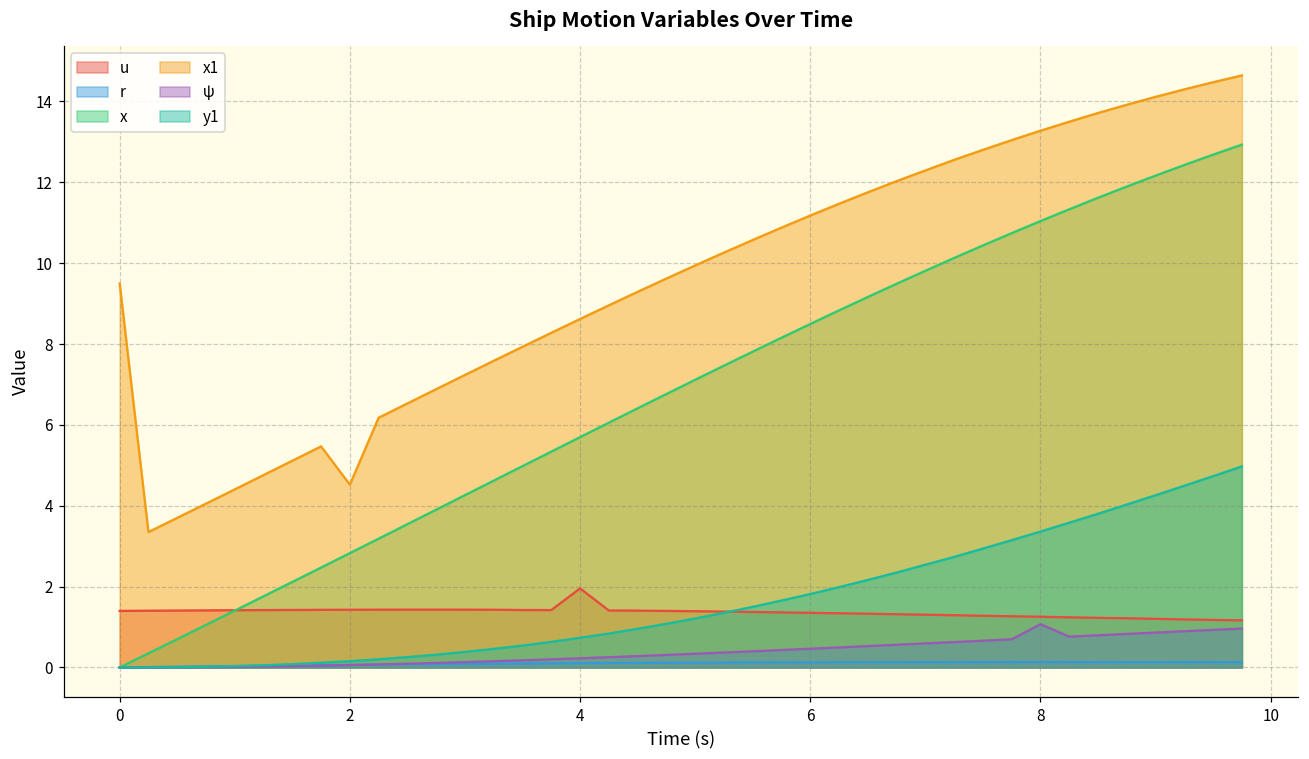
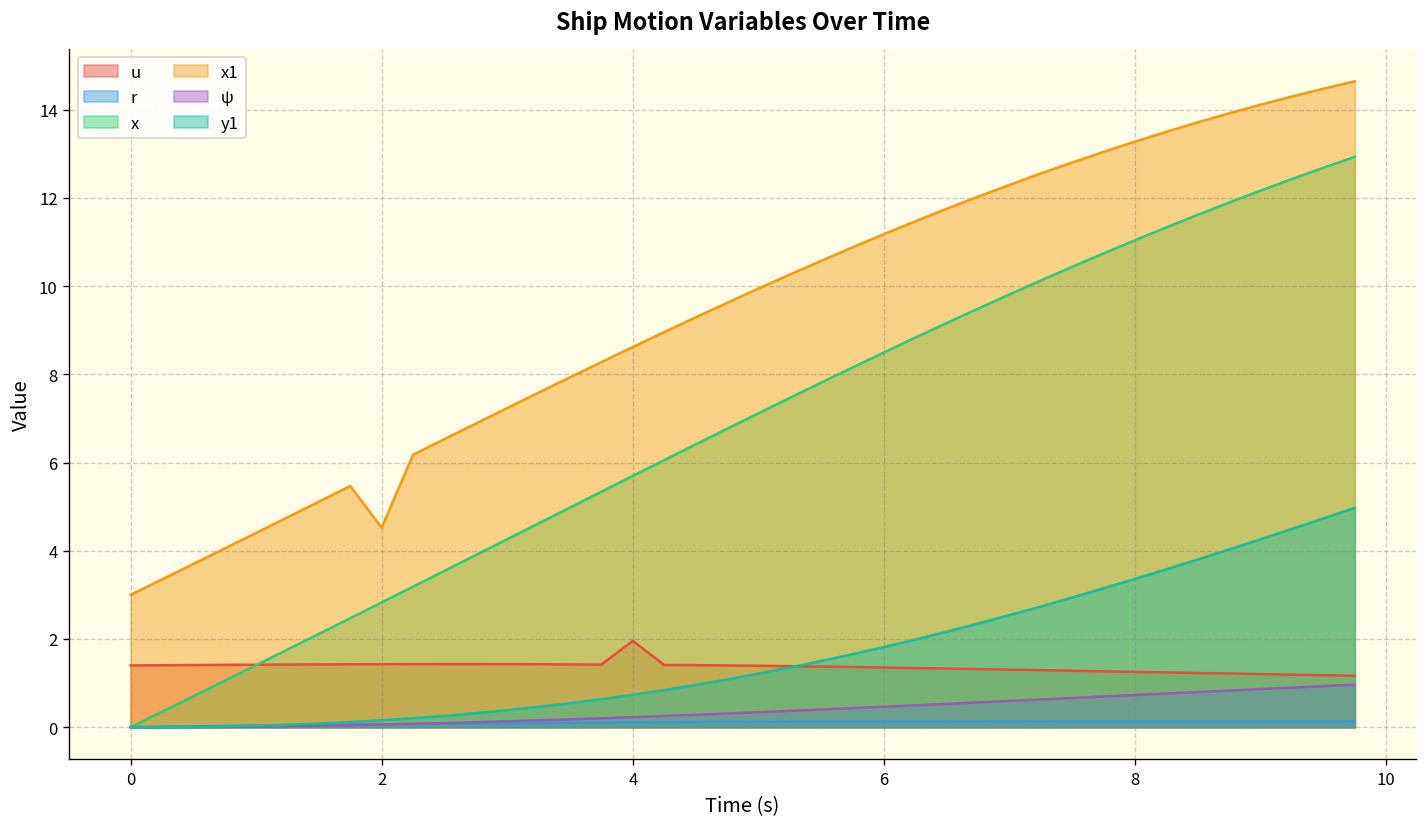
  {
    "u": {
      "0": 1.4,
      "2": 1.4,
      "4": 2.0,
      "6": 1.4,
      "8": 1.3
    },
    "x1": {
-     "0": 9.5,
+     "0": 3.0,
      "2": 4.5,
      "4": 8.6,
      "6": 11.2,
      "8": 13.3
    },
    "ψ": {
      "4": 0.2,
      "6": 0.5,
-     "8": 1.1
+     "8": 0.7
    }
  }
